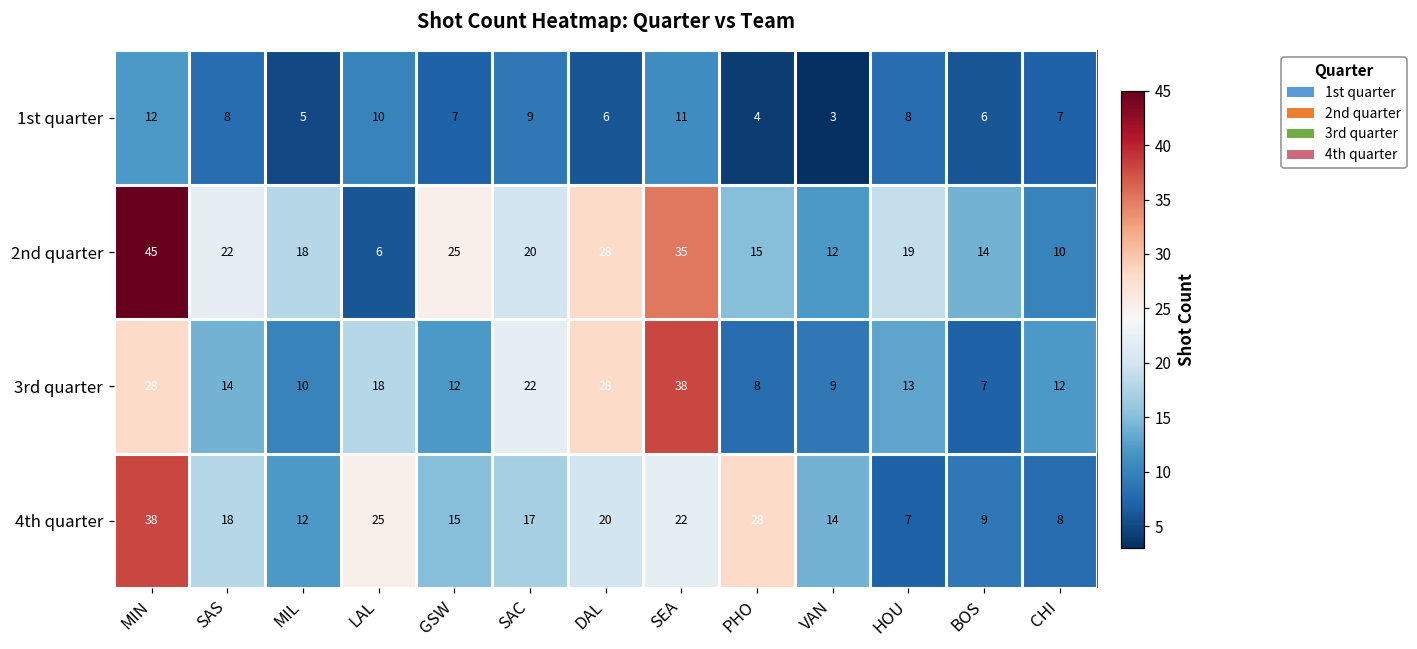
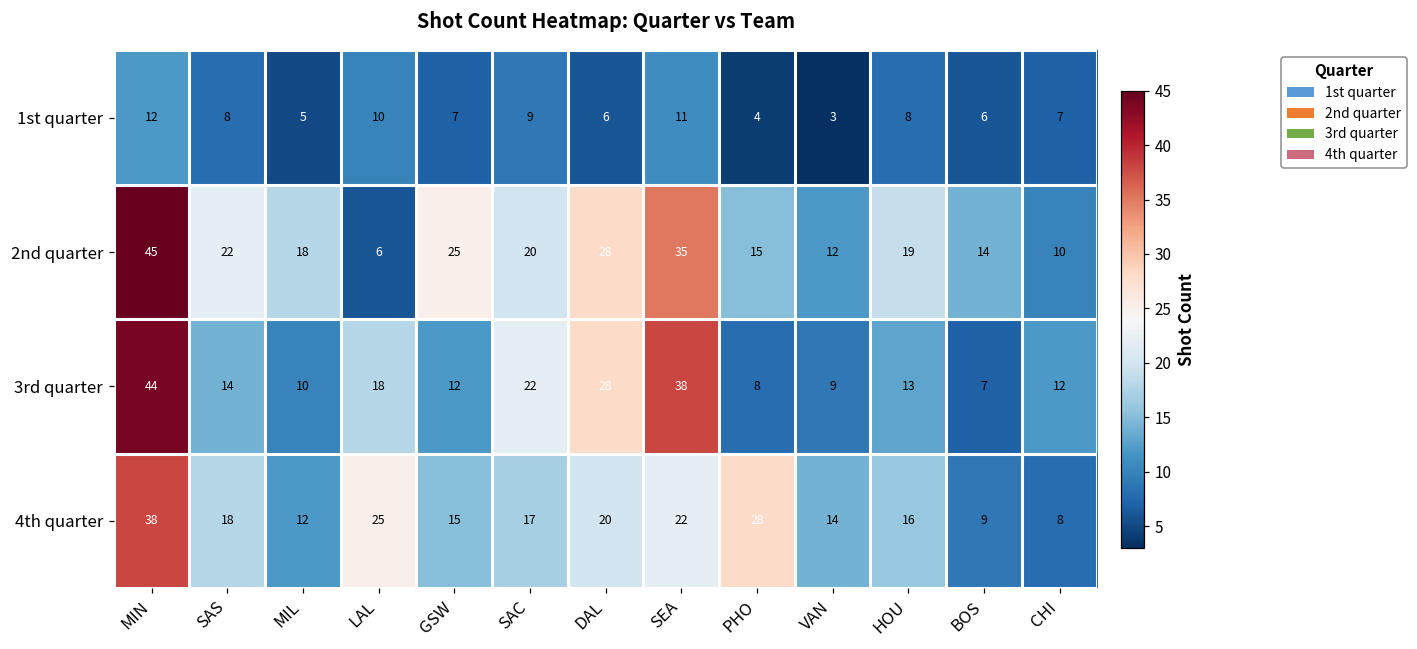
  {
    "1st quarter": {
      "MIN": 12,
      "SAS": 8,
      "MIL": 5,
      "LAL": 10,
      "GSW": 7,
      "SAC": 9,
      "DAL": 6,
      "SEA": 11,
      "PHO": 4,
      "VAN": 3,
      "HOU": 8,
      "BOS": 6,
      "CHI": 7
    },
    "2nd quarter": {
      "MIN": 45,
      "SAS": 22,
      "MIL": 18,
      "LAL": 6,
      "GSW": 25,
      "SAC": 20,
      "DAL": 28,
      "SEA": 35,
      "PHO": 15,
      "VAN": 12,
      "HOU": 19,
      "BOS": 14,
      "CHI": 10
    },
    "3rd quarter": {
-     "MIN": 28,
+     "MIN": 44,
      "SAS": 14,
      "MIL": 10,
      "LAL": 18,
      "GSW": 12,
      "SAC": 22,
      "DAL": 28,
      "SEA": 38,
      "PHO": 8,
      "VAN": 9,
      "HOU": 13,
      "BOS": 7,
      "CHI": 12
    },
    "4th quarter": {
      "MIN": 38,
      "SAS": 18,
      "MIL": 12,
      "LAL": 25,
      "GSW": 15,
      "SAC": 17,
      "DAL": 20,
      "SEA": 22,
      "PHO": 28,
      "VAN": 14,
-     "HOU": 7,
+     "HOU": 16,
      "BOS": 9,
      "CHI": 8
    }
  }
